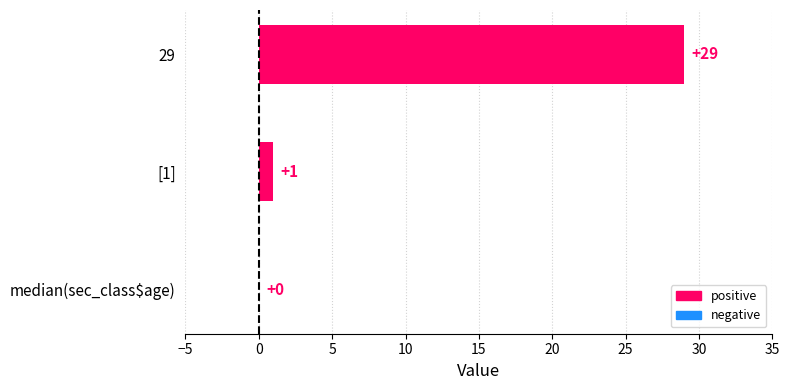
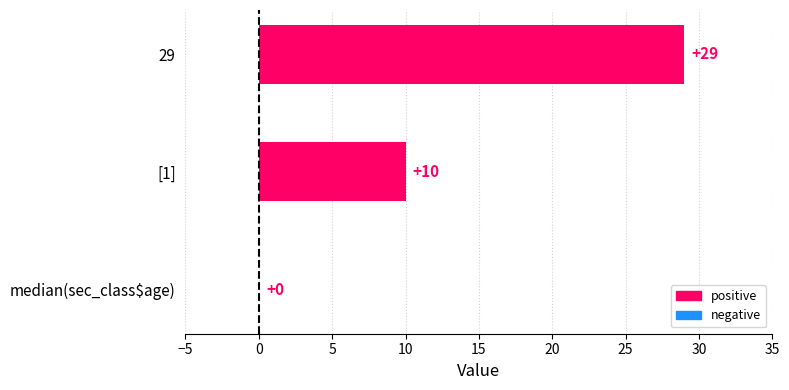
  {
    "29": "+29",
-   "[1]": "+1",
+   "[1]": "+10",
    "median(sec_class$age)": "+0"
  }
